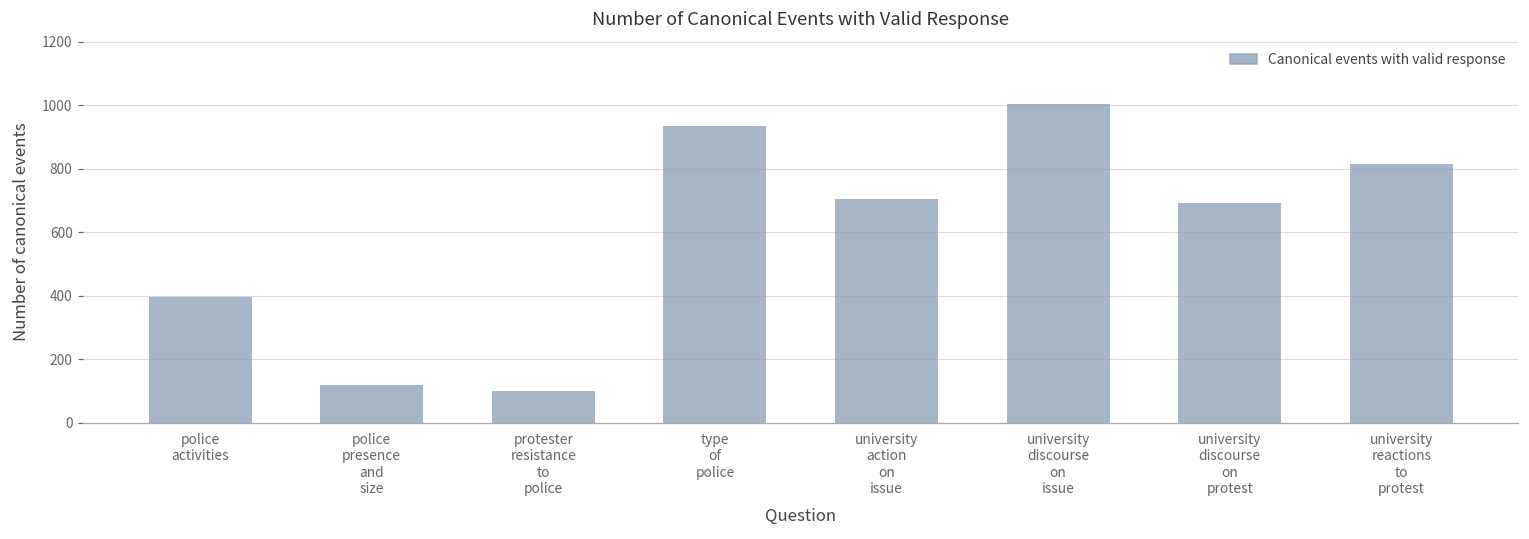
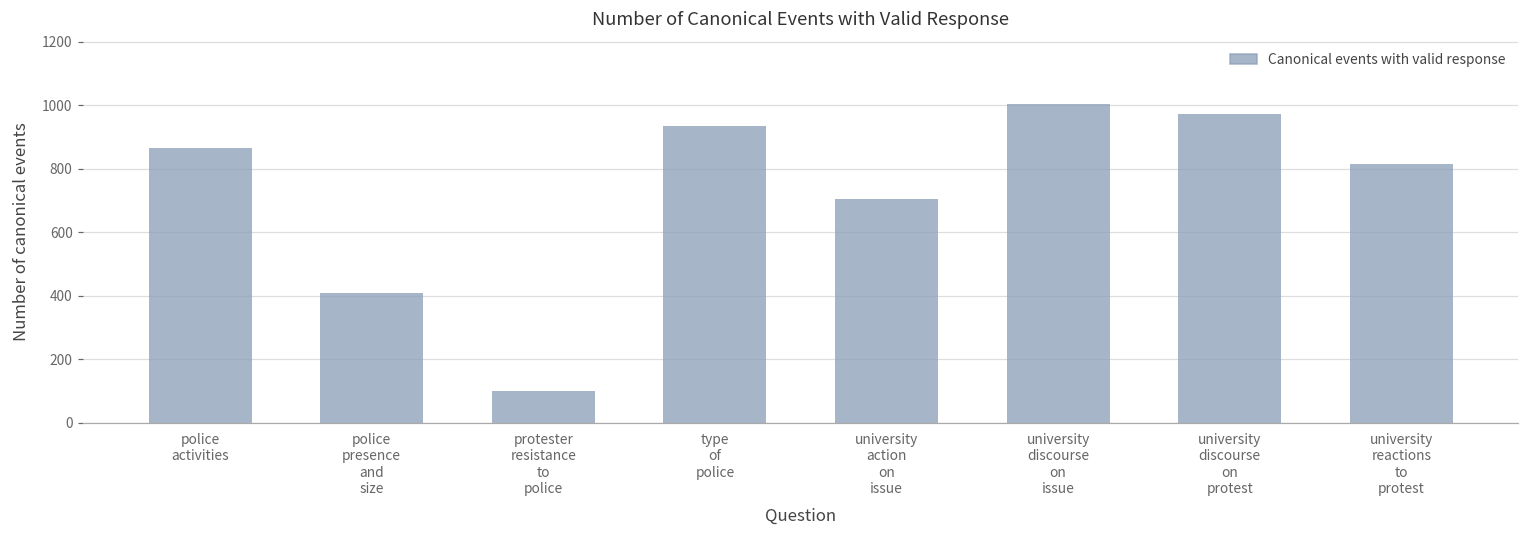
  {
-   "police activities": 400,
-   "police presence and size": 120,
+   "police activities": 870,
+   "police presence and size": 410,
    "protester resistance to police": 100,
    "type of police": 940,
    "university action on issue": 710,
    "university discourse on issue": 1000,
-   "university discourse on protest": 690,
+   "university discourse on protest": 970,
    "university reactions to protest": 820
  }
